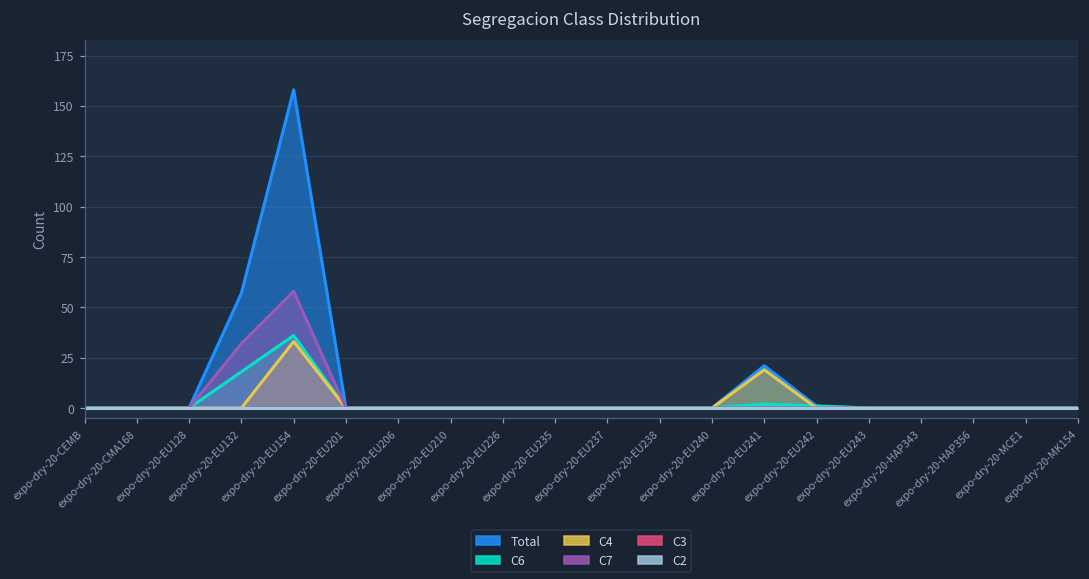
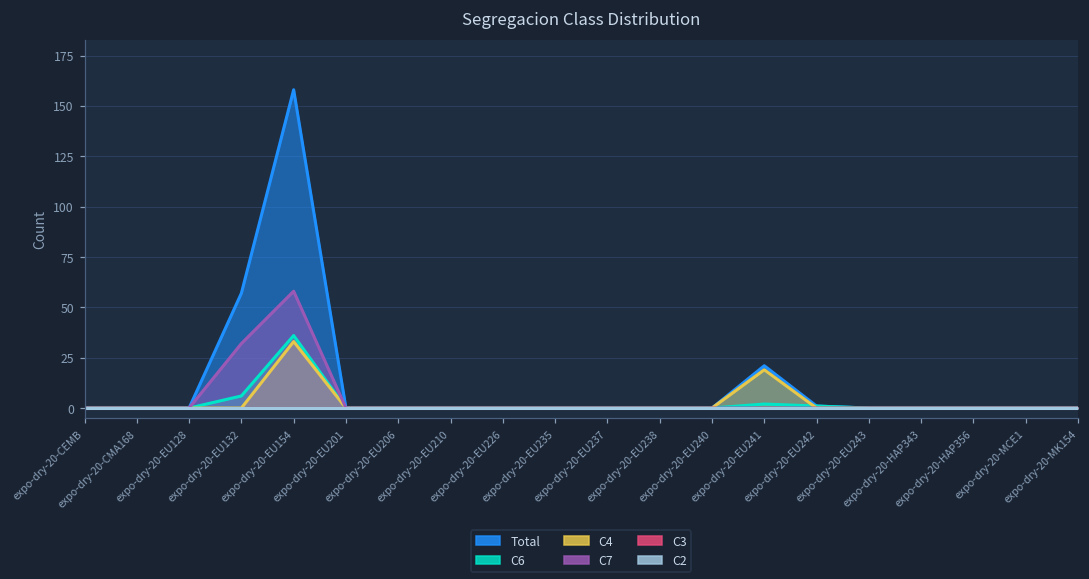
  {
    "Total": {
      "expo-dry-20-EU132": 57,
      "expo-dry-20-EU154": 158,
      "expo-dry-20-EU241": 21
    },
    "C6": {
-     "expo-dry-20-EU132": 18,
+     "expo-dry-20-EU132": 6,
      "expo-dry-20-EU154": 36,
      "expo-dry-20-EU241": 2
    },
    "C4": {
      "expo-dry-20-EU154": 33,
      "expo-dry-20-EU241": 19
    }
  }
